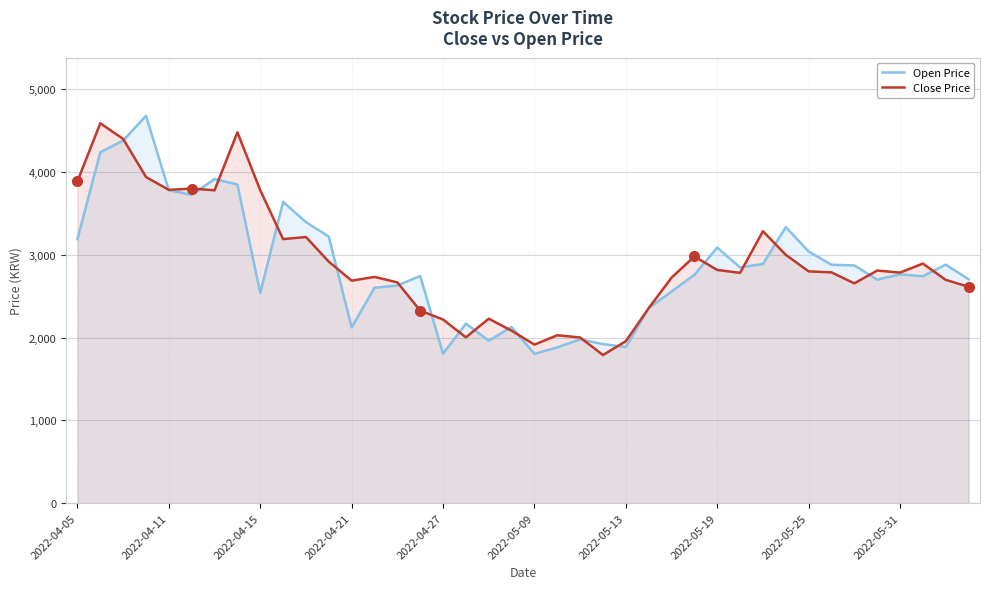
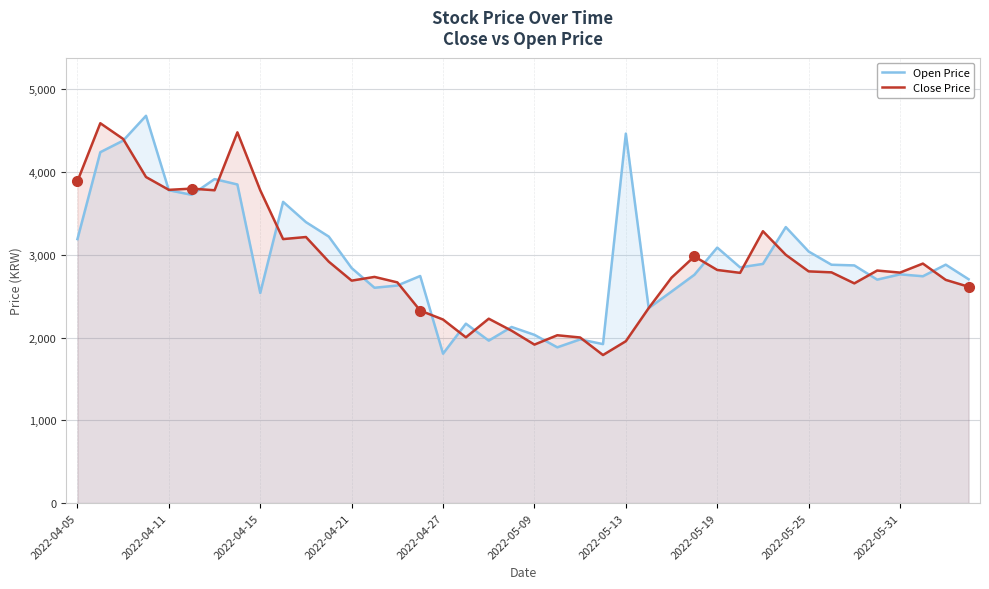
  {
    "Open Price": {
      "2022-04-05": "3,200",
      "2022-04-15": "2,500",
-     "2022-04-21": "2,100",
+     "2022-04-21": "2,800",
      "2022-04-27": "1,800",
-     "2022-05-09": "1,800",
-     "2022-05-13": "1,900",
+     "2022-05-09": "2,000",
+     "2022-05-13": "4,500",
      "2022-05-19": "3,100",
      "2022-05-25": "3,000"
    }
  }
